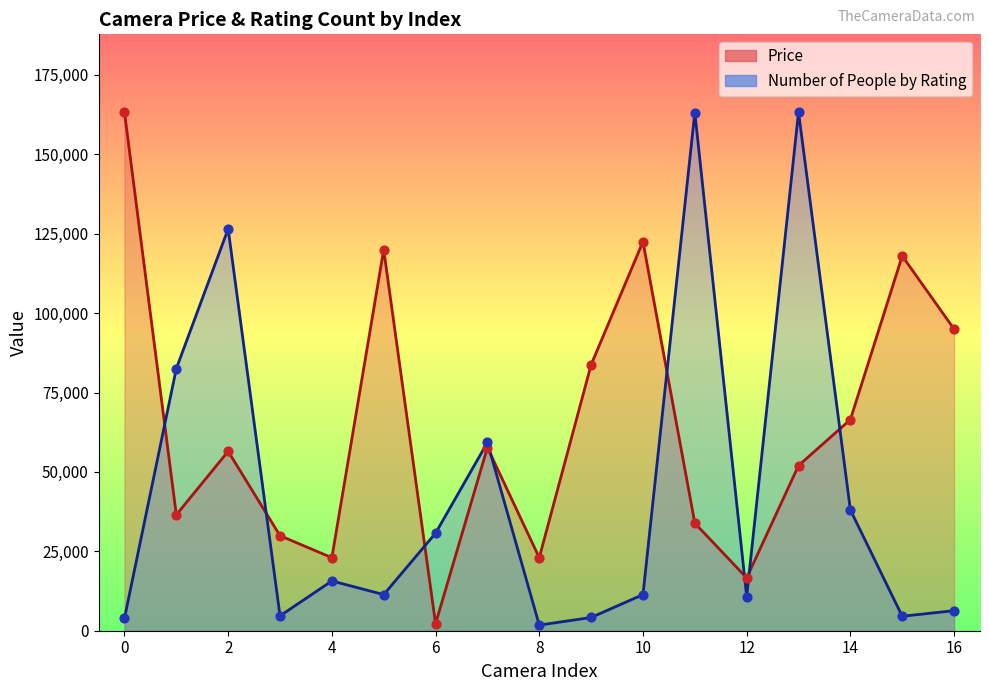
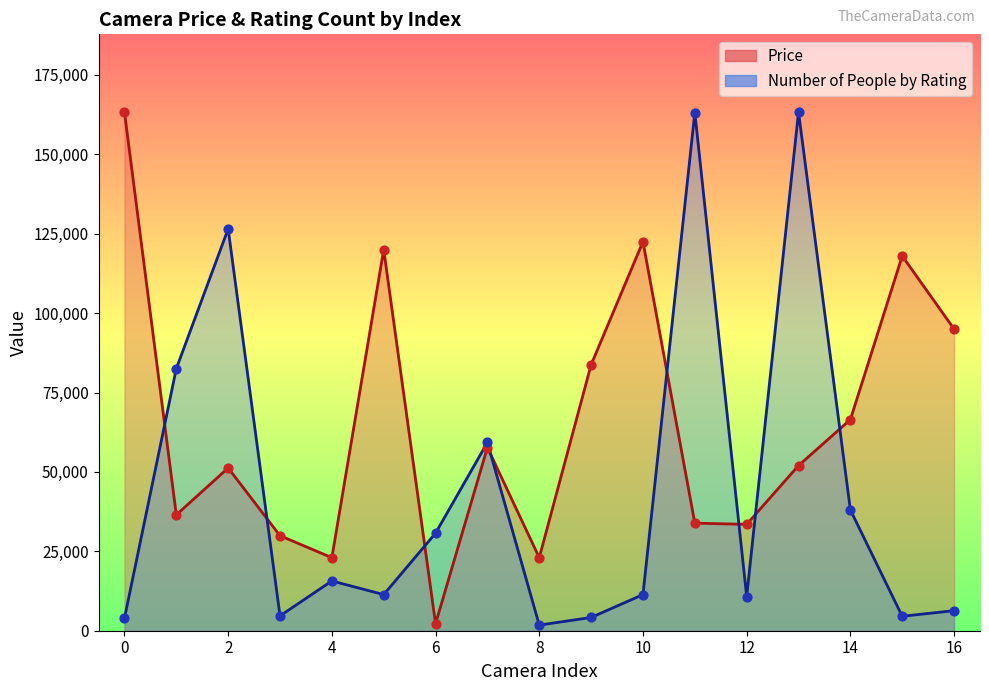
  {
    "Price": {
      "0": "163,000",
-     "2": "56,000",
+     "2": "51,000",
      "4": "23,000",
      "6": "2,000",
      "8": "23,000",
      "10": "122,000",
-     "12": "17,000",
+     "12": "34,000",
      "14": "66,000",
      "16": "95,000"
    },
    "Number of People by Rating": {
      "0": "4,000",
      "2": "127,000",
      "4": "16,000",
      "6": "31,000",
      "8": "2,000",
      "10": "11,000",
      "12": "11,000",
      "14": "38,000",
      "16": "6,000"
    }
  }
